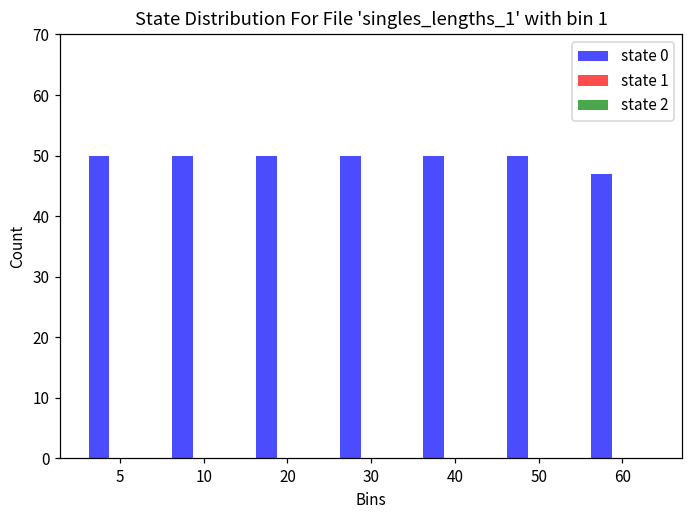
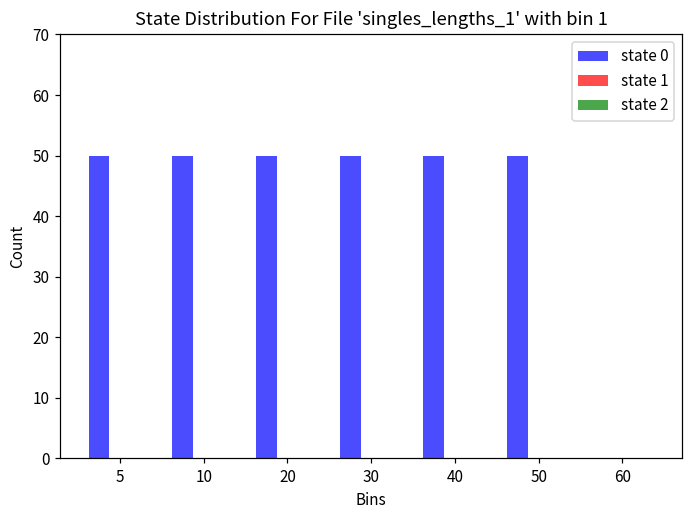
  {
    "state 0": {
      "5": 50,
      "10": 50,
      "20": 50,
      "30": 50,
      "40": 50,
      "50": 50,
-     "60": 47
+     "60": 0
    },
    "state 1": {
      "5": 0,
      "10": 0,
      "20": 0,
      "30": 0,
      "40": 0,
      "50": 0,
      "60": 0
    },
    "state 2": {
      "5": 0,
      "10": 0,
      "20": 0,
      "30": 0,
      "40": 0,
      "50": 0,
      "60": 0
    }
  }
